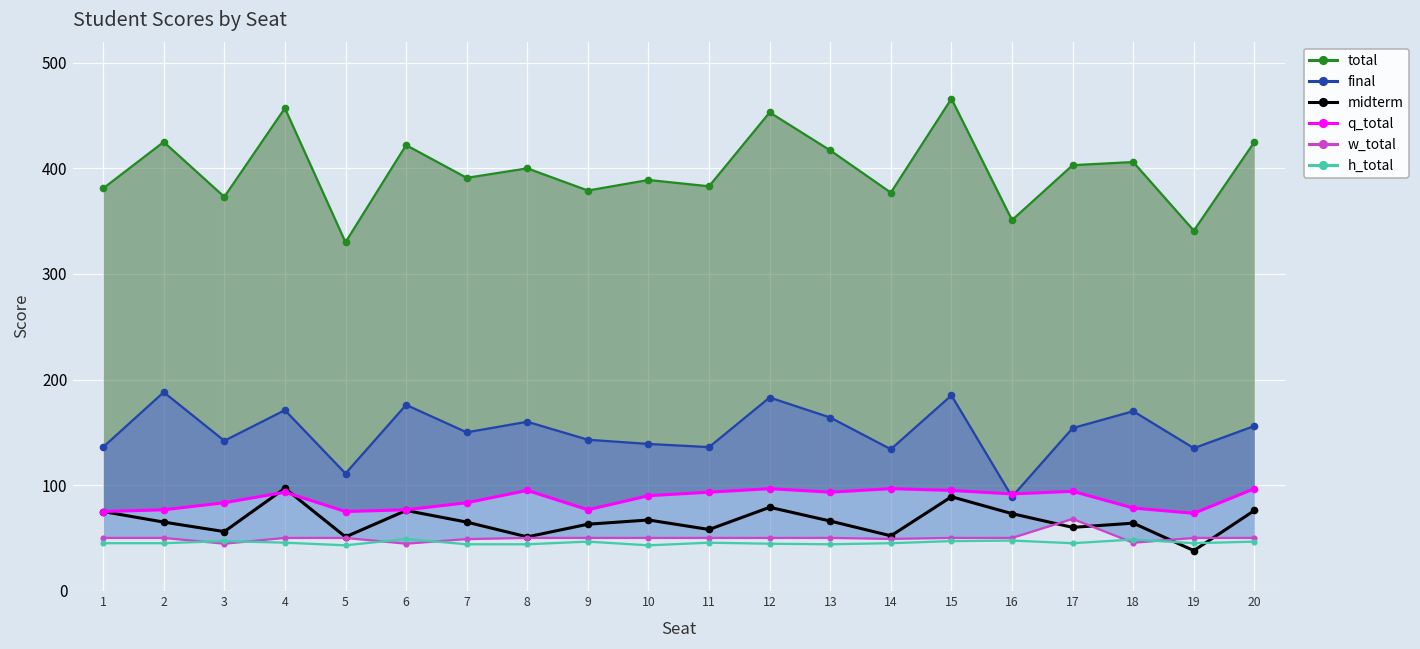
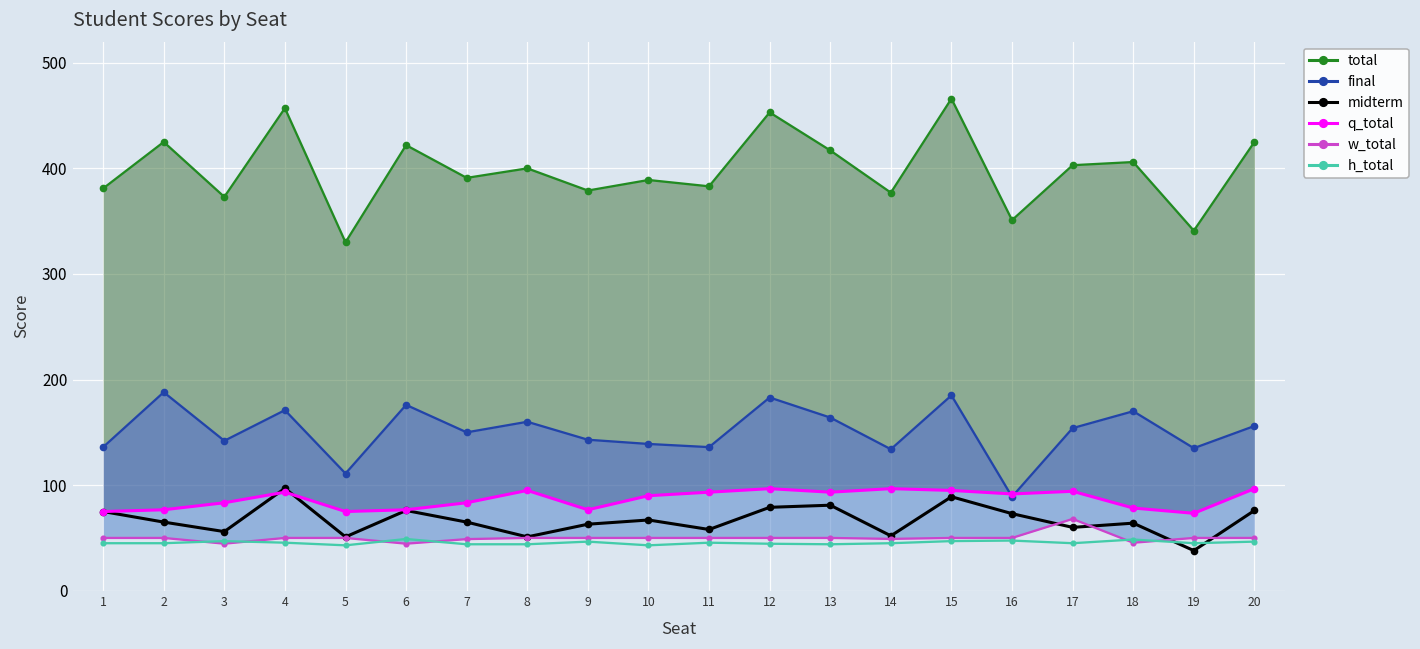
  {
    "midterm": {
      "2": 70,
      "3": 60,
      "4": 100,
      "7": 70,
      "9": 60,
      "10": 70,
      "11": 60,
      "12": 80,
-     "13": 70,
+     "13": 80,
      "14": 50,
      "15": 90,
      "16": 70,
      "17": 60,
      "18": 60,
      "19": 40,
      "20": 80
    },
    "w_total": {
      "1": 50,
      "2": 50,
      "4": 50,
      "6": 40,
      "7": 50,
      "9": 50,
      "10": 50,
      "11": 50,
      "12": 50,
      "13": 50,
      "14": 50,
      "15": 50,
      "17": 70,
      "18": 50,
      "19": 50,
      "20": 50
    },
    "h_total": {
      "1": 50,
      "2": 50,
      "4": 50,
      "5": 40,
      "6": 50,
      "7": 40,
      "8": 40,
      "9": 50,
      "10": 40,
      "11": 50,
      "12": 40,
      "13": 40,
      "14": 50,
      "15": 50,
      "17": 50,
      "18": 50,
      "19": 50,
      "20": 50
    }
  }
